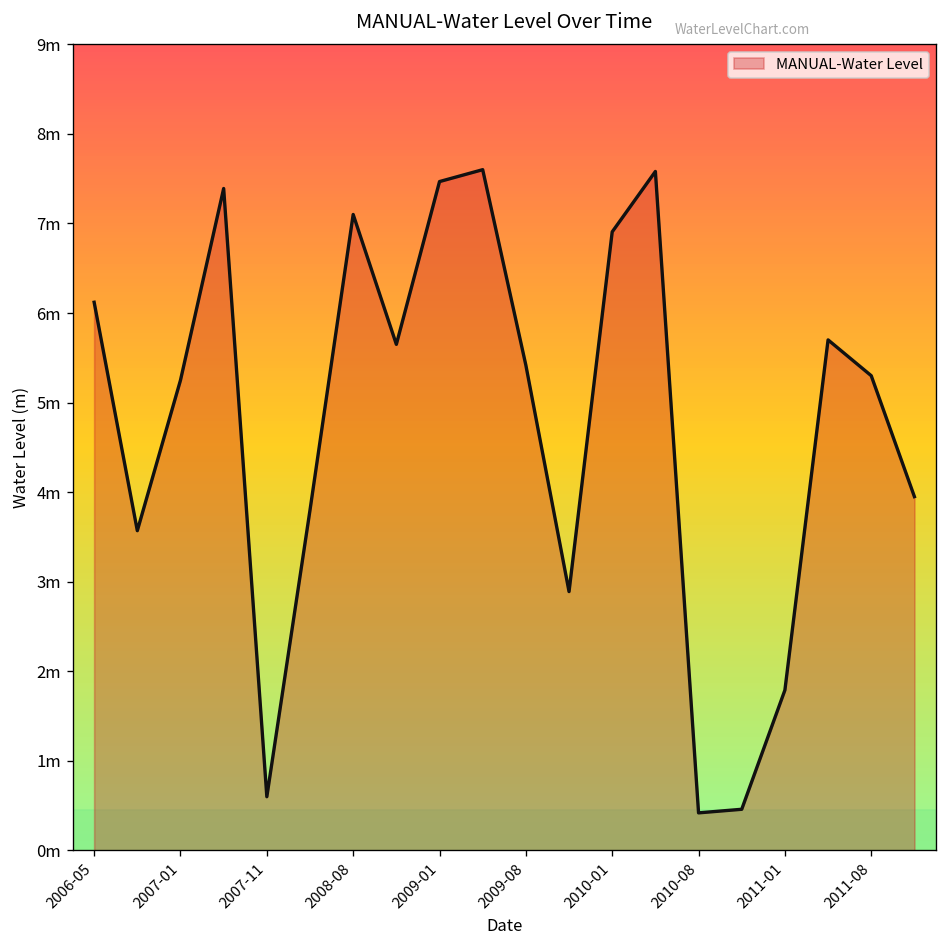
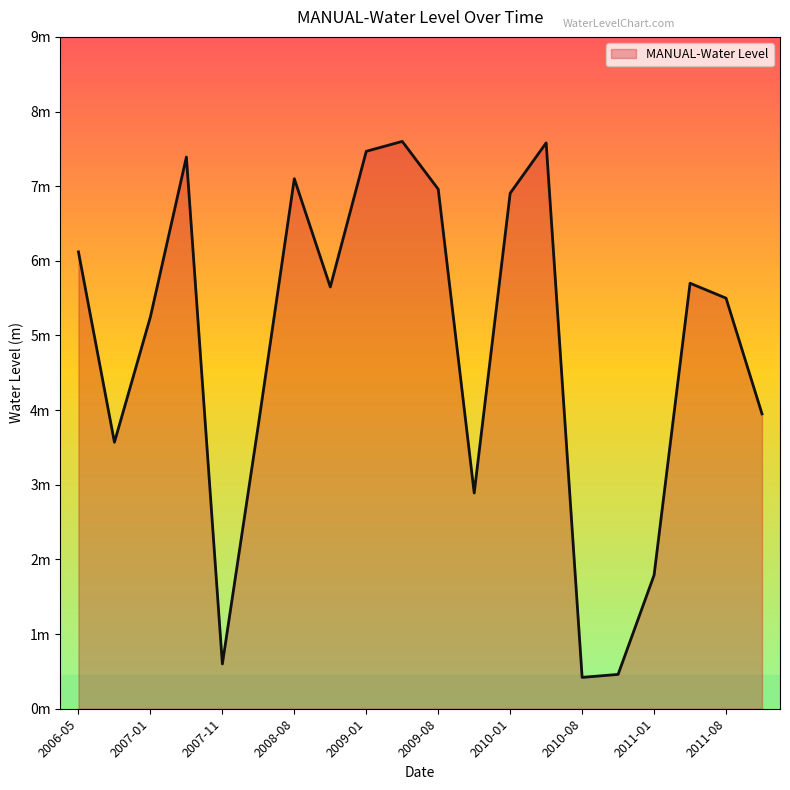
  {
    "2006-05": "6.1m",
    "2007-01": "5.3m",
    "2007-11": "0.6m",
    "2008-08": "7.1m",
    "2009-01": "7.5m",
-   "2009-08": "5.4m",
+   "2009-08": "7.0m",
    "2010-01": "6.9m",
    "2011-01": "1.8m",
-   "2011-08": "5.3m"
+   "2011-08": "5.5m"
  }
